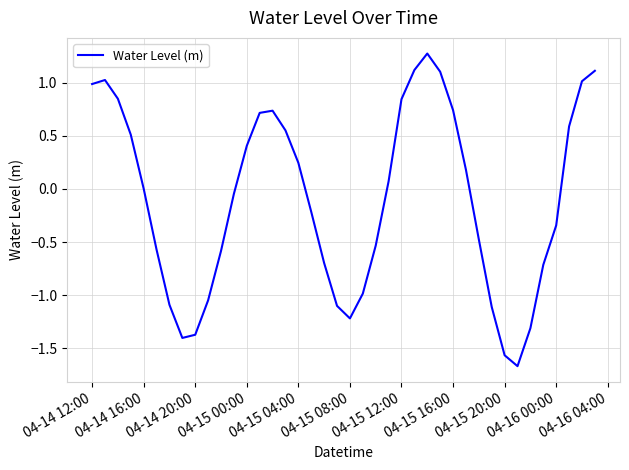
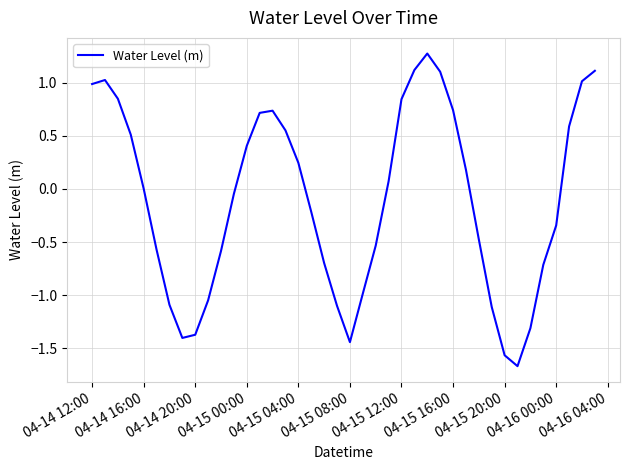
  {
    "04-14 12:00": 0.99,
    "04-14 16:00": 0.00,
    "04-14 20:00": -1.37,
    "04-15 00:00": 0.41,
    "04-15 04:00": 0.24,
-   "04-15 08:00": -1.22,
+   "04-15 08:00": -1.44,
    "04-15 12:00": 0.84,
    "04-15 16:00": 0.74,
    "04-15 20:00": -1.57,
    "04-16 00:00": -0.34
  }
